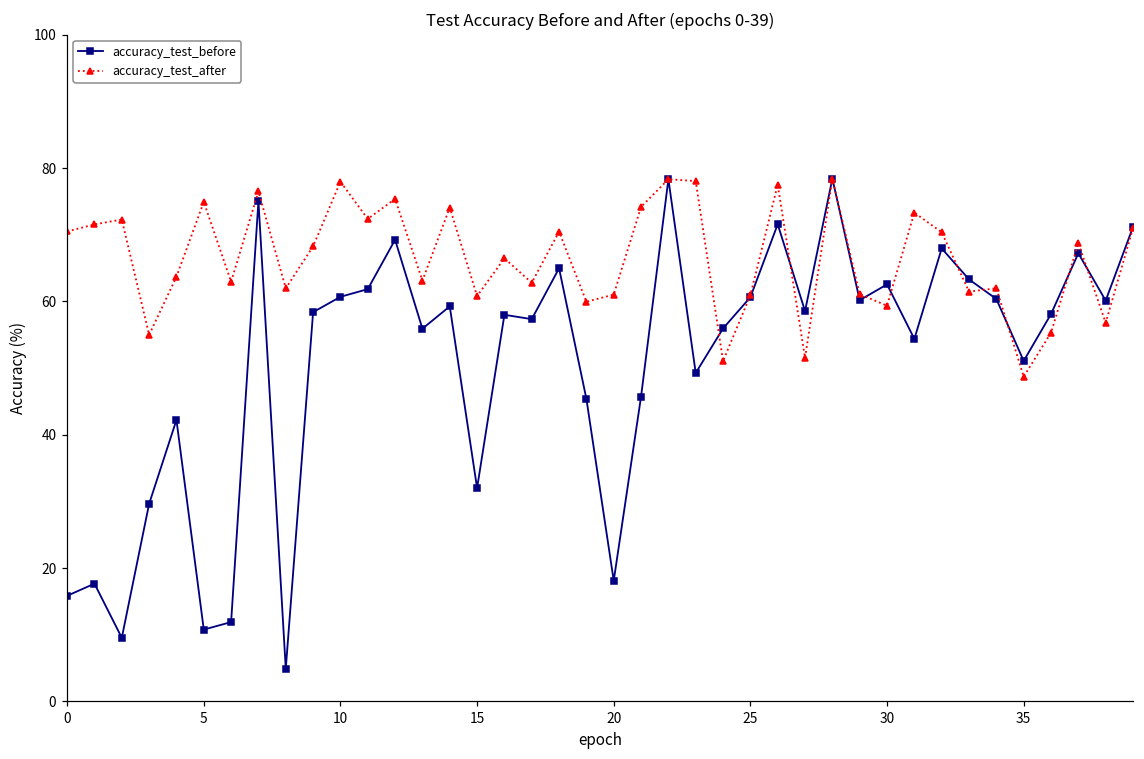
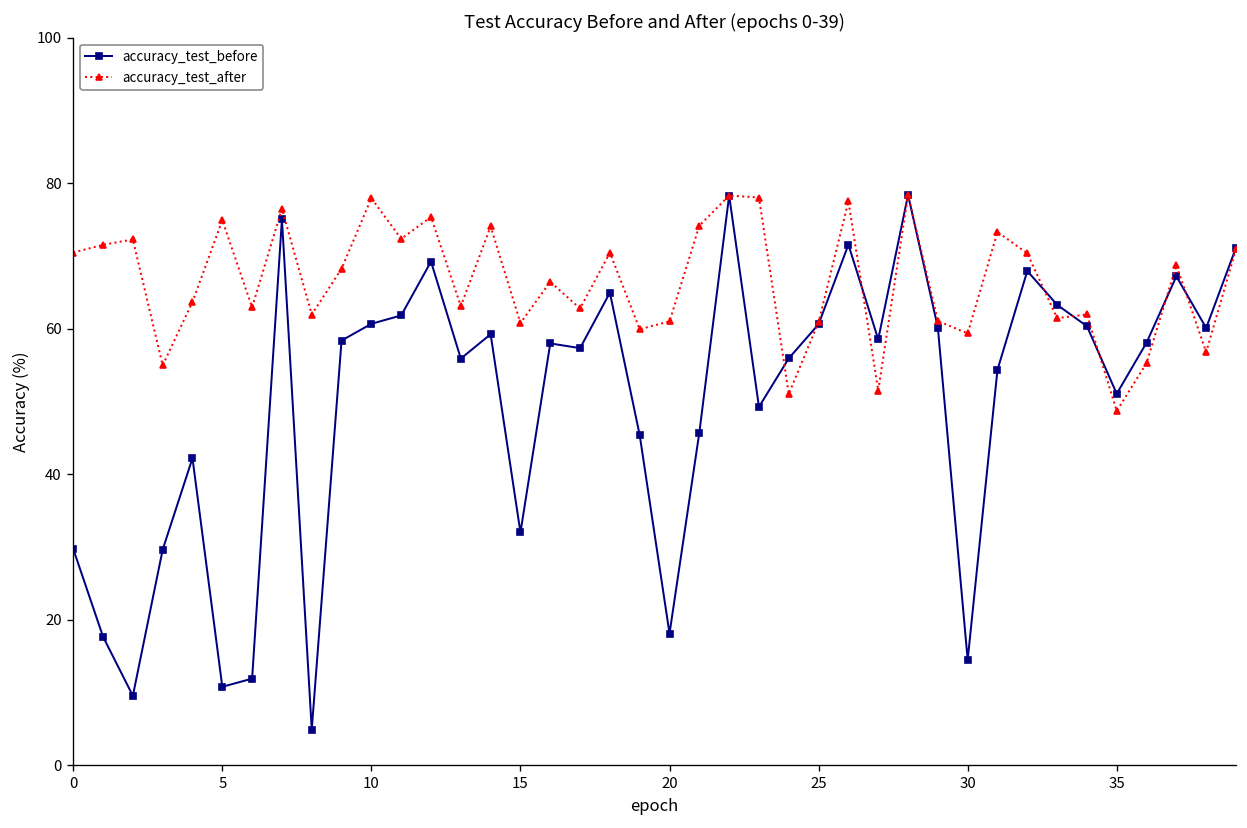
  {
    "accuracy_test_before": {
-     "0": 16,
+     "0": 30,
      "5": 11,
      "10": 61,
      "15": 32,
      "20": 18,
-     "30": 63,
+     "30": 14,
      "35": 51
    },
    "accuracy_test_after": {
      "0": 70,
      "5": 75,
      "10": 78,
      "15": 61,
      "20": 61,
      "30": 59,
      "35": 49
    }
  }
